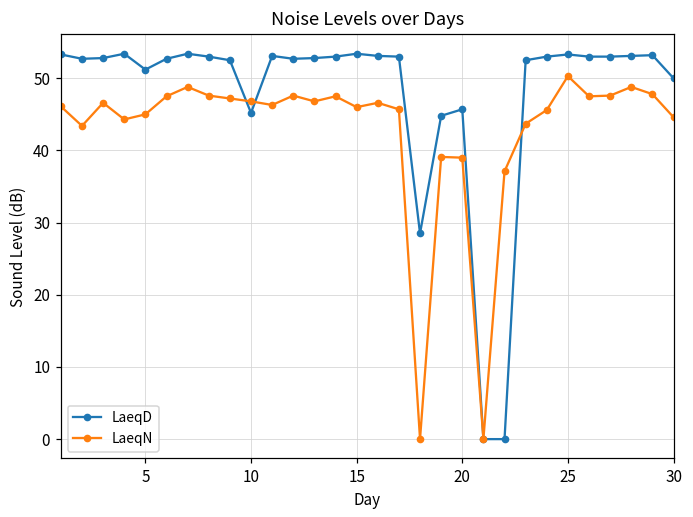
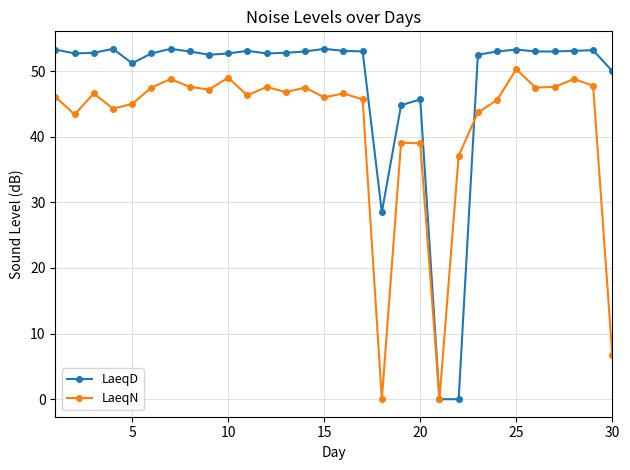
  {
    "LaeqD": {
      "5": 51,
-     "10": 45,
+     "10": 53,
      "15": 53,
      "20": 46,
      "25": 53,
      "30": 50
    },
    "LaeqN": {
      "5": 45,
-     "10": 47,
+     "10": 49,
      "15": 46,
      "20": 39,
      "25": 50,
-     "30": 45
+     "30": 7
    }
  }
